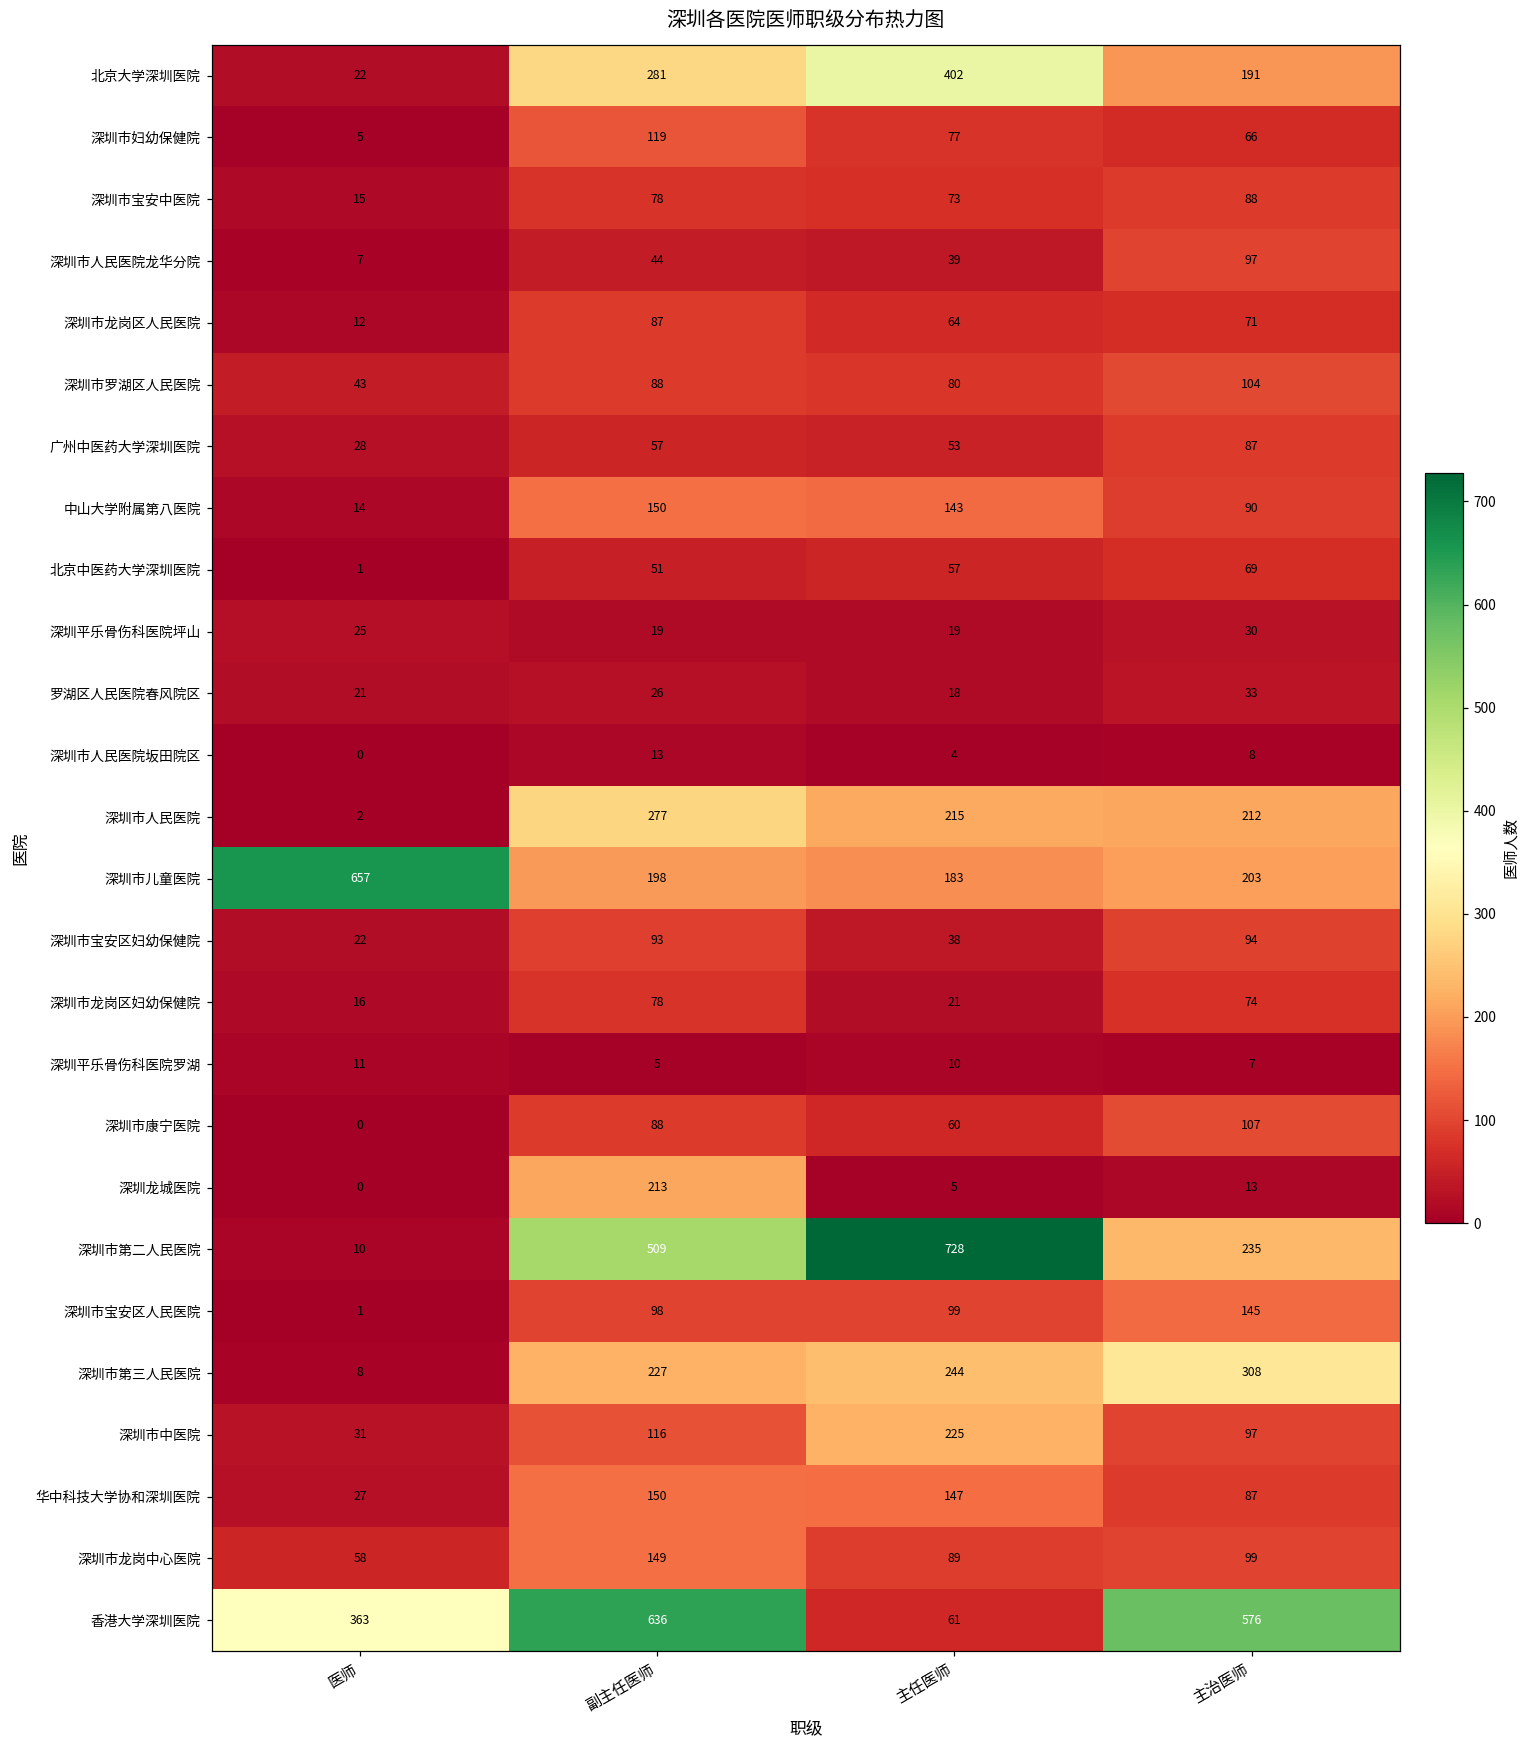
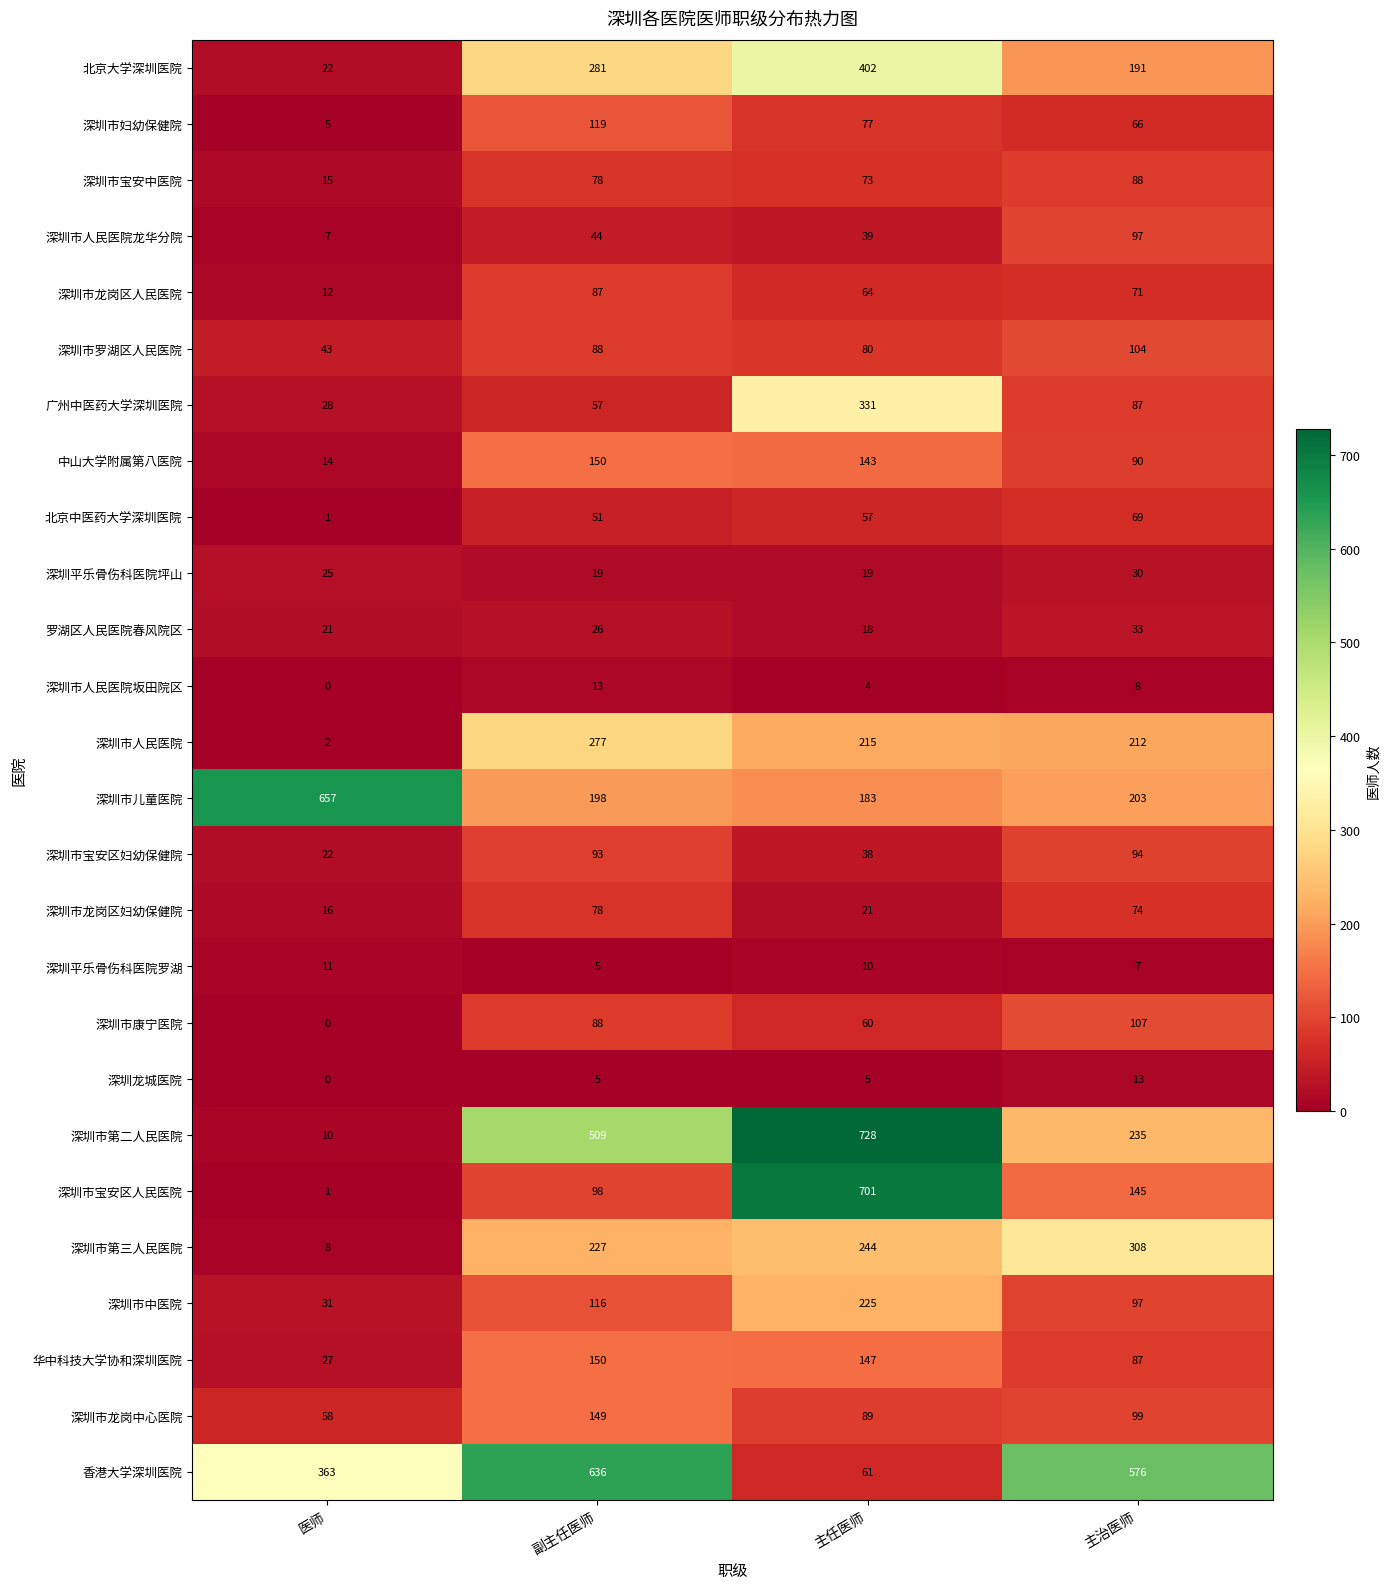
  {
    "北京大学深圳医院": {
      "医师": 22,
      "副主任医师": 281,
      "主任医师": 402,
      "主治医师": 191
    },
    "深圳市妇幼保健院": {
      "医师": 5,
      "副主任医师": 119,
      "主任医师": 77,
      "主治医师": 66
    },
    "深圳市宝安中医院": {
      "医师": 15,
      "副主任医师": 78,
      "主任医师": 73,
      "主治医师": 88
    },
    "深圳市人民医院龙华分院": {
      "医师": 7,
      "副主任医师": 44,
      "主任医师": 39,
      "主治医师": 97
    },
    "深圳市龙岗区人民医院": {
      "医师": 12,
      "副主任医师": 87,
      "主任医师": 64,
      "主治医师": 71
    },
    "深圳市罗湖区人民医院": {
      "医师": 43,
      "副主任医师": 88,
      "主任医师": 80,
      "主治医师": 104
    },
    "广州中医药大学深圳医院": {
      "医师": 28,
      "副主任医师": 57,
-     "主任医师": 53,
+     "主任医师": 331,
      "主治医师": 87
    },
    "中山大学附属第八医院": {
      "医师": 14,
      "副主任医师": 150,
      "主任医师": 143,
      "主治医师": 90
    },
    "北京中医药大学深圳医院": {
      "医师": 1,
      "副主任医师": 51,
      "主任医师": 57,
      "主治医师": 69
    },
    "深圳平乐骨伤科医院坪山": {
      "医师": 25,
      "副主任医师": 19,
      "主任医师": 19,
      "主治医师": 30
    },
    "罗湖区人民医院春风院区": {
      "医师": 21,
      "副主任医师": 26,
      "主任医师": 18,
      "主治医师": 33
    },
    "深圳市人民医院坂田院区": {
      "医师": 0,
      "副主任医师": 13,
      "主任医师": 4,
      "主治医师": 8
    },
    "深圳市人民医院": {
      "医师": 2,
      "副主任医师": 277,
      "主任医师": 215,
      "主治医师": 212
    },
    "深圳市儿童医院": {
      "医师": 657,
      "副主任医师": 198,
      "主任医师": 183,
      "主治医师": 203
    },
    "深圳市宝安区妇幼保健院": {
      "医师": 22,
      "副主任医师": 93,
      "主任医师": 38,
      "主治医师": 94
    },
    "深圳市龙岗区妇幼保健院": {
      "医师": 16,
      "副主任医师": 78,
      "主任医师": 21,
      "主治医师": 74
    },
    "深圳平乐骨伤科医院罗湖": {
      "医师": 11,
      "副主任医师": 5,
      "主任医师": 10,
      "主治医师": 7
    },
    "深圳市康宁医院": {
      "医师": 0,
      "副主任医师": 88,
      "主任医师": 60,
      "主治医师": 107
    },
    "深圳龙城医院": {
      "医师": 0,
-     "副主任医师": 213,
+     "副主任医师": 5,
      "主任医师": 5,
      "主治医师": 13
    },
    "深圳市第二人民医院": {
      "医师": 10,
      "副主任医师": 509,
      "主任医师": 728,
      "主治医师": 235
    },
    "深圳市宝安区人民医院": {
      "医师": 1,
      "副主任医师": 98,
-     "主任医师": 99,
+     "主任医师": 701,
      "主治医师": 145
    },
    "深圳市第三人民医院": {
      "医师": 8,
      "副主任医师": 227,
      "主任医师": 244,
      "主治医师": 308
    },
    "深圳市中医院": {
      "医师": 31,
      "副主任医师": 116,
      "主任医师": 225,
      "主治医师": 97
    },
    "华中科技大学协和深圳医院": {
      "医师": 27,
      "副主任医师": 150,
      "主任医师": 147,
      "主治医师": 87
    },
    "深圳市龙岗中心医院": {
      "医师": 58,
      "副主任医师": 149,
      "主任医师": 89,
      "主治医师": 99
    },
    "香港大学深圳医院": {
      "医师": 363,
      "副主任医师": 636,
      "主任医师": 61,
      "主治医师": 576
    }
  }
